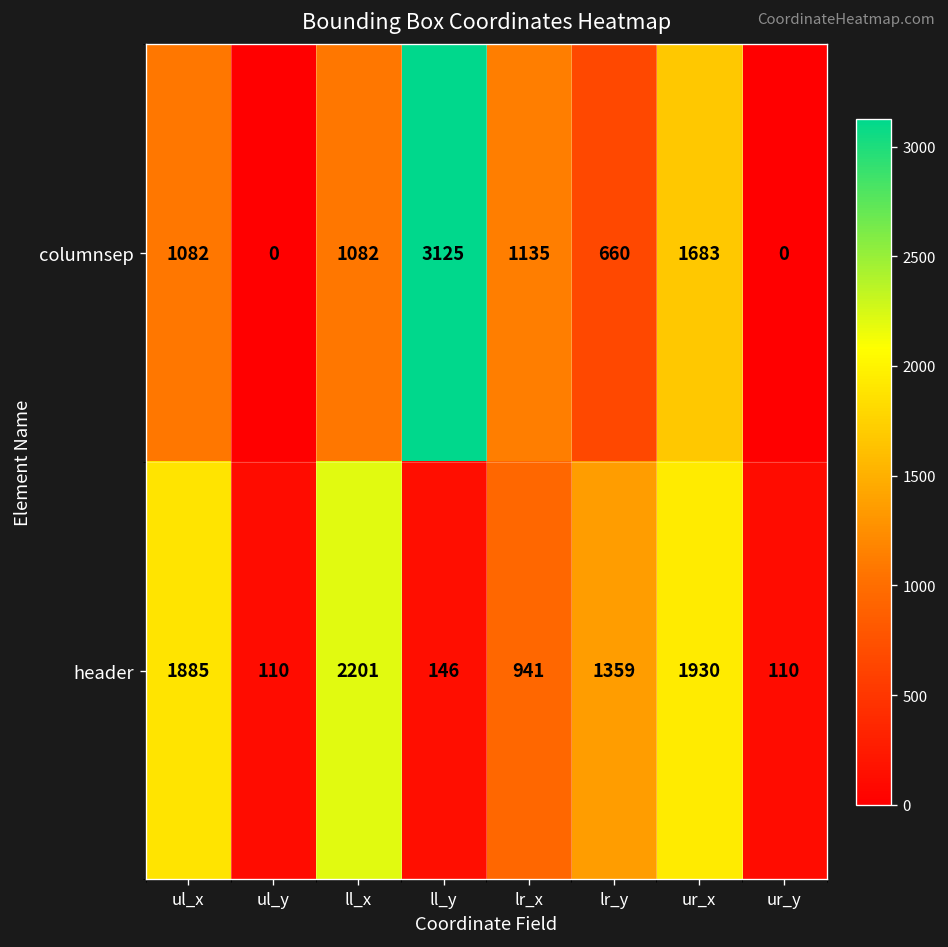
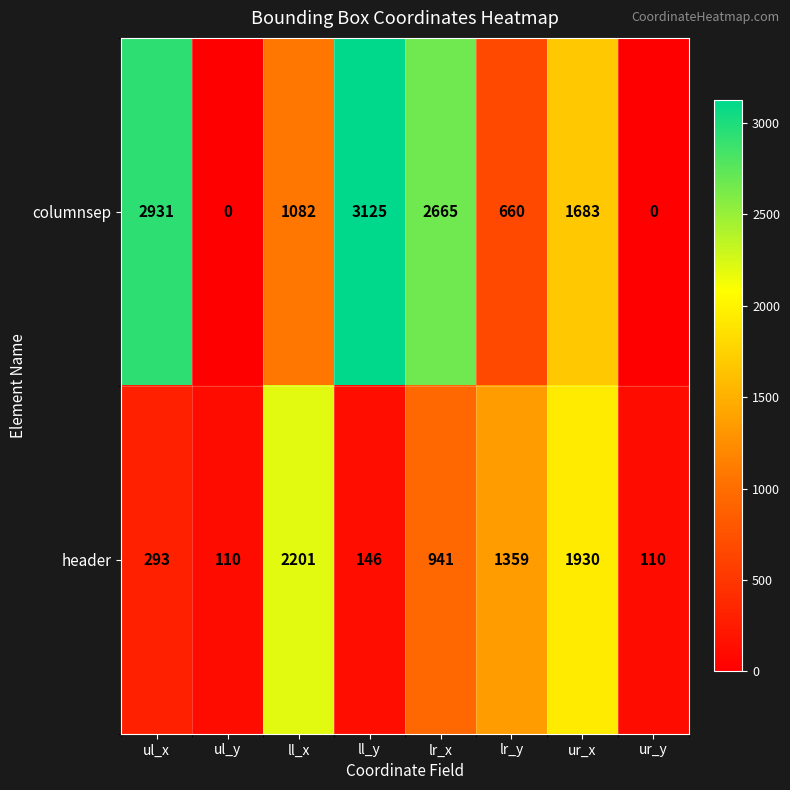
  {
    "columnsep": {
-     "ul_x": 1082,
+     "ul_x": 2931,
      "ul_y": 0,
      "ll_x": 1082,
      "ll_y": 3125,
-     "lr_x": 1135,
+     "lr_x": 2665,
      "lr_y": 660,
      "ur_x": 1683,
      "ur_y": 0
    },
    "header": {
-     "ul_x": 1885,
+     "ul_x": 293,
      "ul_y": 110,
      "ll_x": 2201,
      "ll_y": 146,
      "lr_x": 941,
      "lr_y": 1359,
      "ur_x": 1930,
      "ur_y": 110
    }
  }
